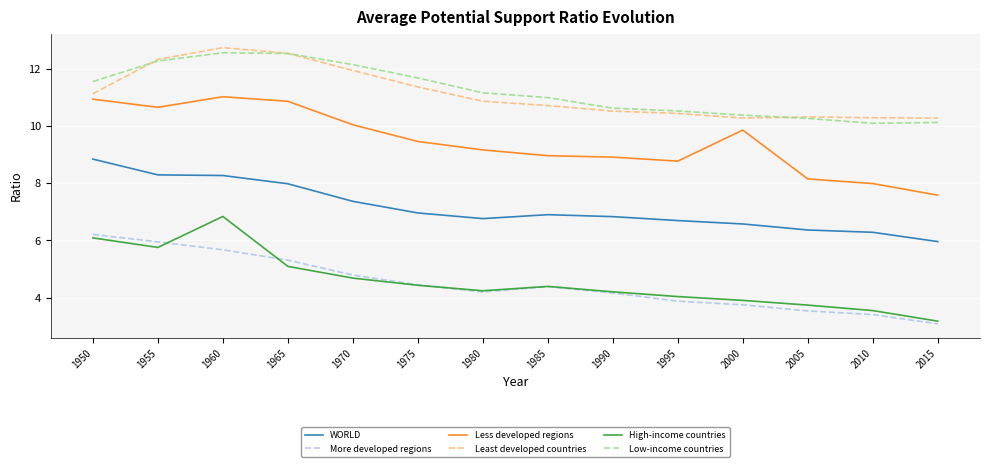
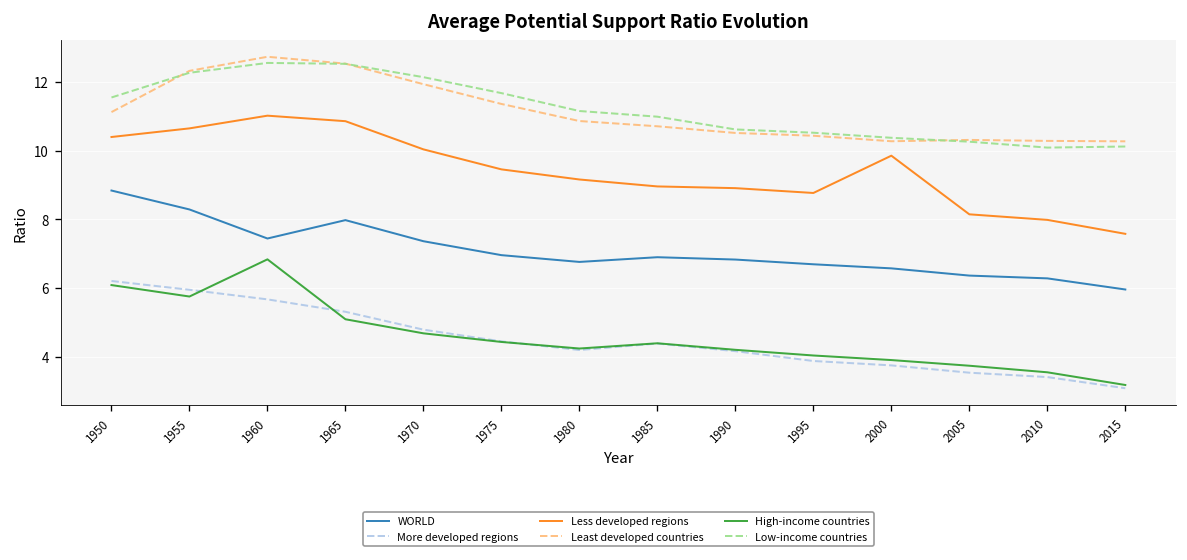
  {
    "WORLD": {
      "1950": 8.8,
      "1955": 8.3,
-     "1960": 8.3,
+     "1960": 7.4,
      "1965": 8.0,
      "1970": 7.4,
      "1975": 7.0,
      "1980": 6.8,
      "1985": 6.9,
      "1990": 6.8,
      "1995": 6.7,
      "2000": 6.6,
      "2005": 6.4,
      "2010": 6.3,
      "2015": 6.0
    },
    "More developed regions": {
      "1950": 6.2,
      "1955": 5.9,
      "1960": 5.7,
      "1965": 5.3,
      "1970": 4.8,
      "1995": 3.9,
      "2000": 3.7,
      "2005": 3.5,
      "2010": 3.4,
      "2015": 3.1
    },
    "Less developed regions": {
-     "1950": 10.9,
+     "1950": 10.4,
      "1955": 10.6,
      "1960": 11.0,
      "1965": 10.9,
      "1970": 10.0,
      "1975": 9.5,
      "1980": 9.2,
      "1985": 9.0,
      "1990": 8.9,
      "1995": 8.8,
      "2000": 9.9,
      "2005": 8.1,
      "2010": 8.0,
      "2015": 7.6
    },
    "Least developed countries": {
      "1950": 11.1,
      "1960": 12.7,
      "1970": 11.9,
      "1975": 11.4,
      "1980": 10.9,
      "1985": 10.7,
      "1990": 10.5,
      "2000": 10.3,
      "2010": 10.3,
      "2015": 10.3
    },
    "High-income countries": {
      "1950": 6.1,
      "1955": 5.8,
      "1960": 6.8,
      "1965": 5.1,
      "1970": 4.7,
      "1995": 4.0,
      "2000": 3.9,
      "2005": 3.7,
      "2010": 3.5,
      "2015": 3.2
    },
    "Low-income countries": {
      "1950": 11.5,
      "1960": 12.6,
      "1970": 12.1,
      "1975": 11.7,
      "1980": 11.2,
      "1985": 11.0,
      "1990": 10.6,
      "2000": 10.4,
      "2010": 10.1,
      "2015": 10.1
    }
  }
